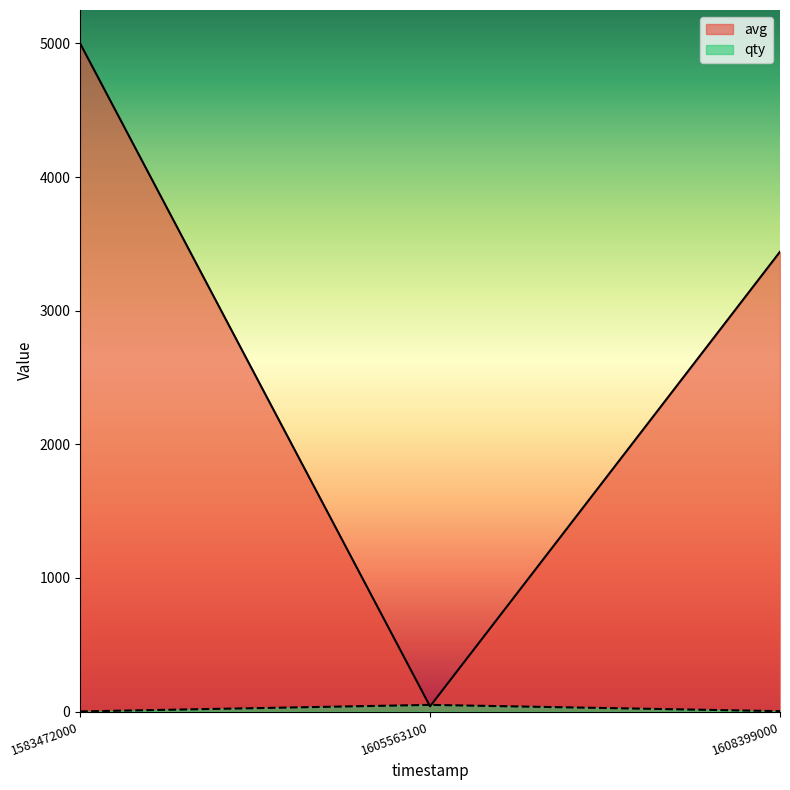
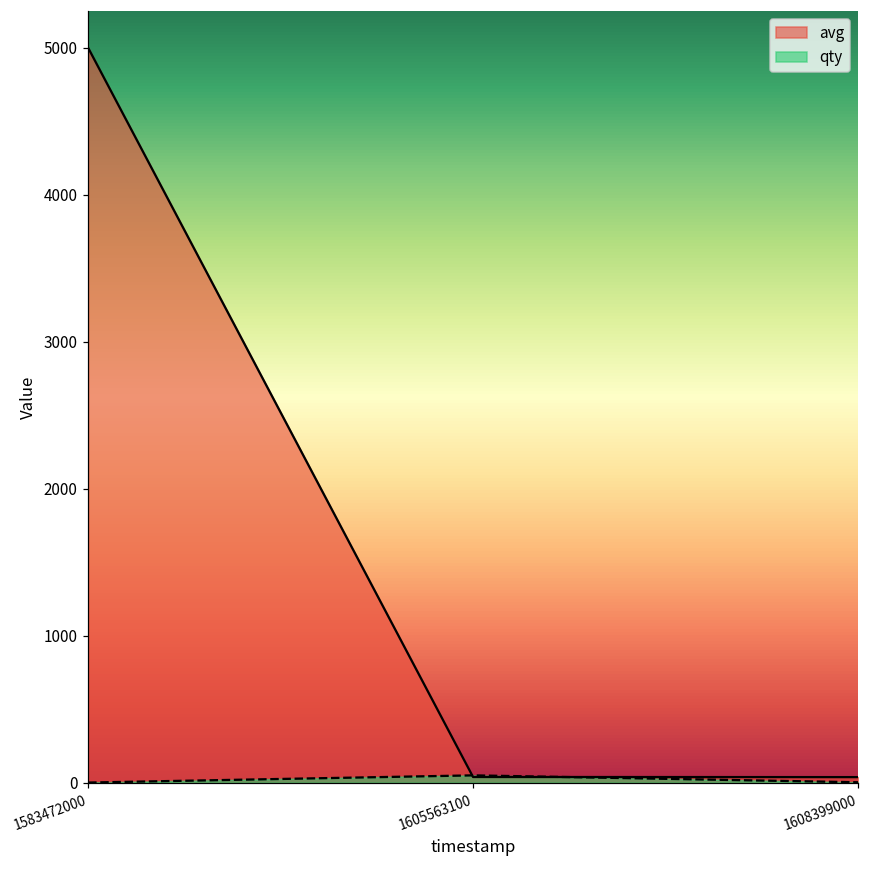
  {
    "avg": {
      "1583472000": 5000,
-     "1608399000": 3440
+     "1608399000": 40
    },
    "qty": {
      "1583472000": 0,
      "1608399000": 0
    }
  }
